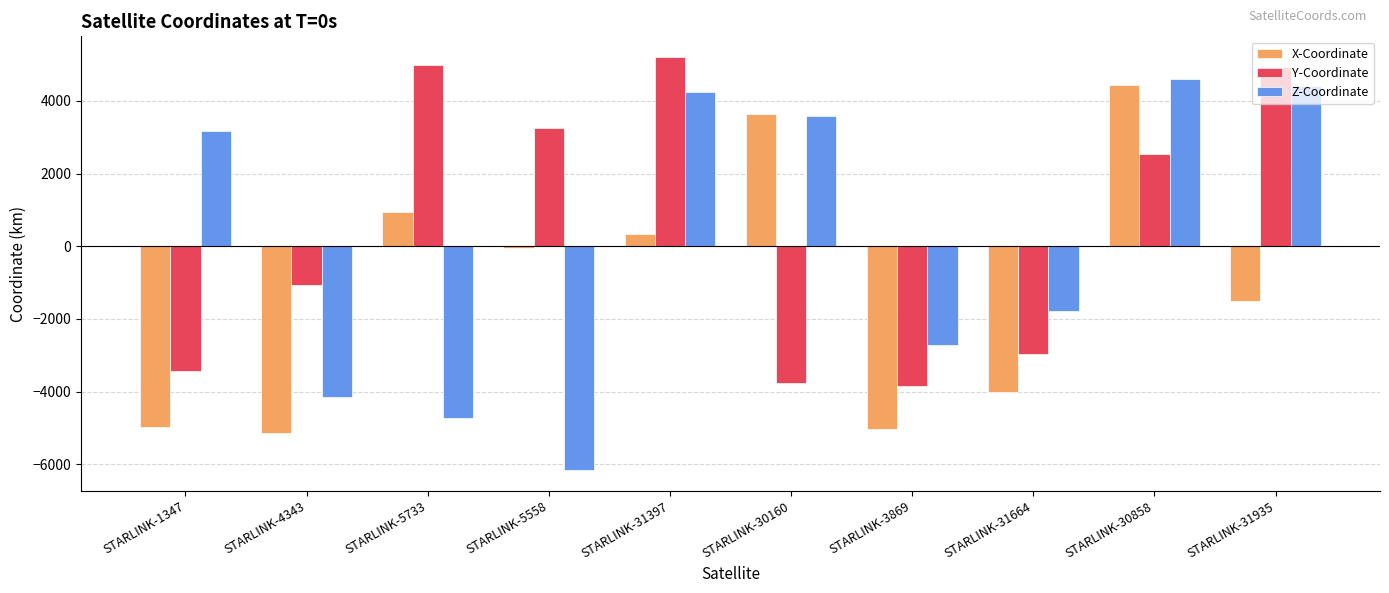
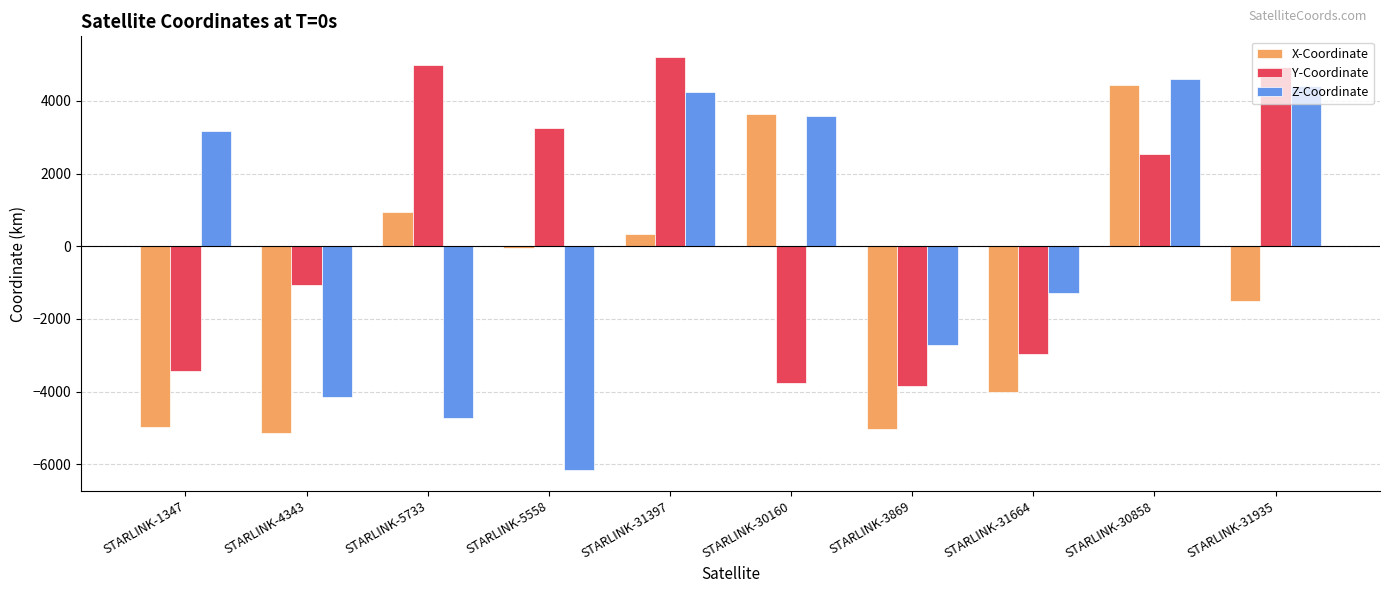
  {
    "X-Coordinate": {
      "STARLINK-1347": -5000,
      "STARLINK-4343": -5100,
      "STARLINK-5733": 900,
      "STARLINK-31397": 300,
      "STARLINK-30160": 3600,
      "STARLINK-3869": -5000,
      "STARLINK-31664": -4000,
      "STARLINK-30858": 4500,
      "STARLINK-31935": -1500
    },
    "Y-Coordinate": {
      "STARLINK-1347": -3400,
      "STARLINK-4343": -1100,
      "STARLINK-5733": 5000,
      "STARLINK-5558": 3300,
      "STARLINK-31397": 5200,
      "STARLINK-30160": -3800,
      "STARLINK-3869": -3800,
      "STARLINK-31664": -3000,
      "STARLINK-30858": 2500
    },
    "Z-Coordinate": {
      "STARLINK-1347": 3200,
      "STARLINK-4343": -4100,
      "STARLINK-5733": -4700,
      "STARLINK-5558": -6200,
      "STARLINK-31397": 4200,
      "STARLINK-30160": 3600,
      "STARLINK-3869": -2700,
-     "STARLINK-31664": -1800,
+     "STARLINK-31664": -1300,
      "STARLINK-30858": 4600
    }
  }
